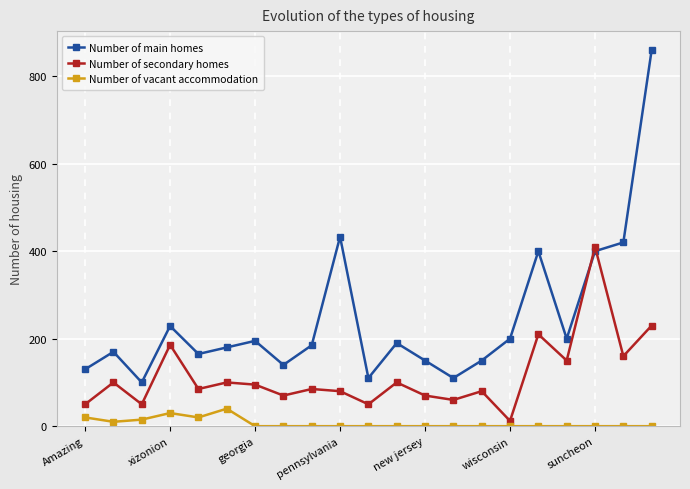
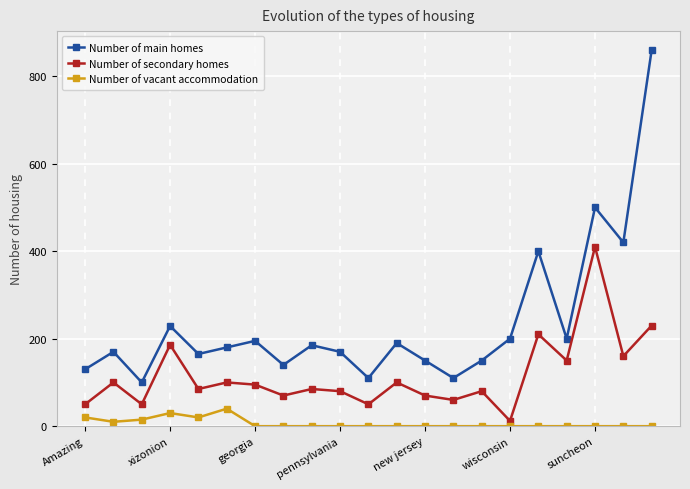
  {
    "Number of main homes": {
      "Amazing": 130,
      "xizonion": 230,
      "georgia": 200,
-     "pennsylvania": 430,
+     "pennsylvania": 170,
      "new jersey": 150,
      "wisconsin": 200,
-     "suncheon": 400
+     "suncheon": 500
    },
    "Number of secondary homes": {
      "Amazing": 50,
      "xizonion": 190,
      "georgia": 100,
      "pennsylvania": 80,
      "new jersey": 70,
      "wisconsin": 10,
      "suncheon": 410
    },
    "Number of vacant accommodation": {
      "Amazing": 20,
      "xizonion": 30,
      "georgia": 0,
      "pennsylvania": 0,
      "new jersey": 0,
      "wisconsin": 0,
      "suncheon": 0
    }
  }
